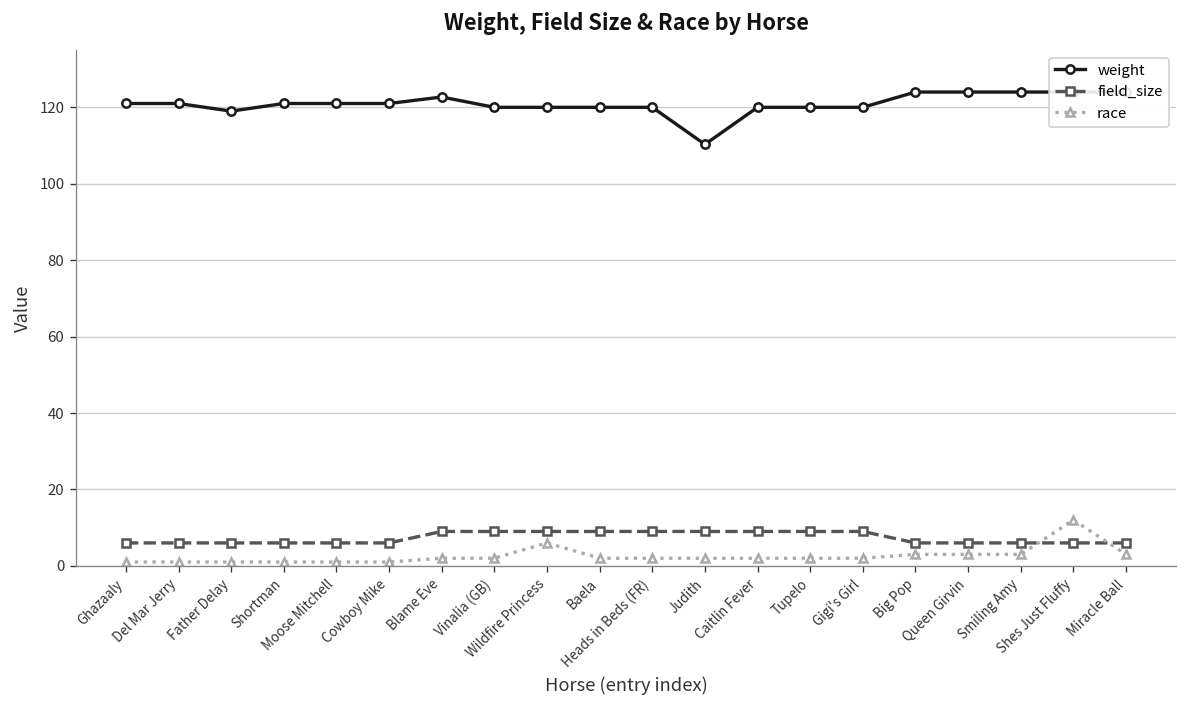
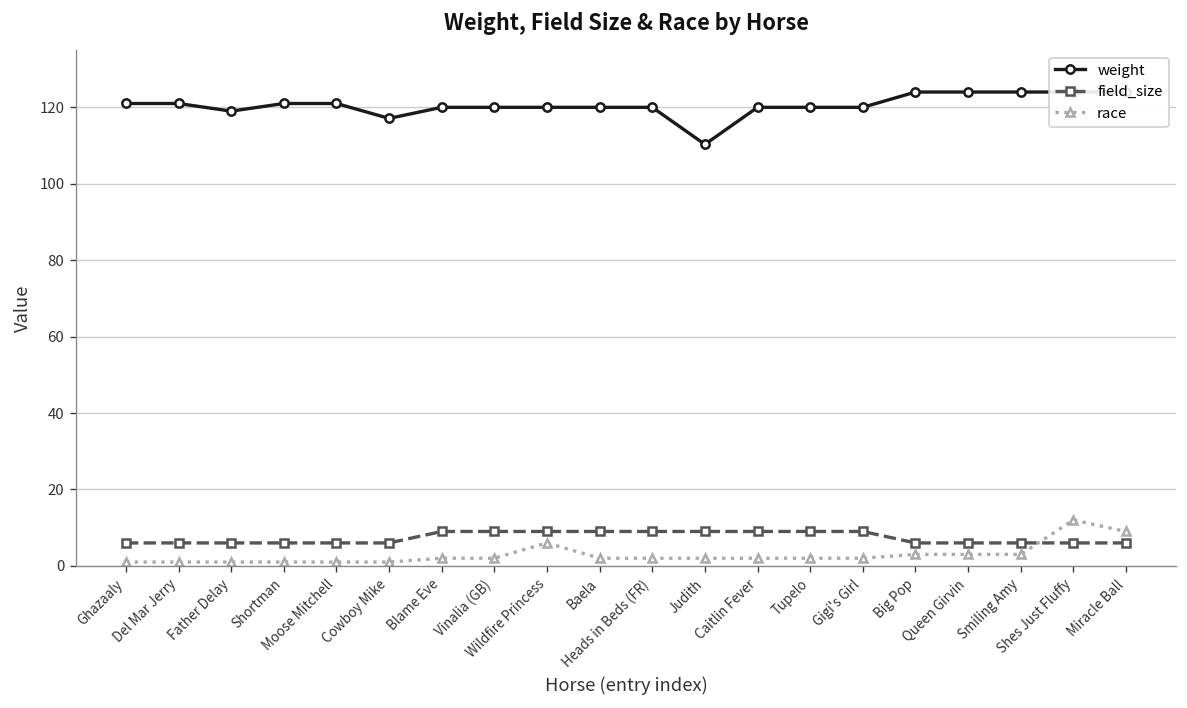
  {
    "weight": {
      "Ghazaaly": 121,
      "Del Mar Jerry": 121,
      "Father Delay": 119,
      "Shortman": 121,
      "Moose Mitchell": 121,
-     "Cowboy Mike": 121,
-     "Blame Eve": 123,
+     "Cowboy Mike": 117,
+     "Blame Eve": 120,
      "Vinalia (GB)": 120,
      "Wildfire Princess": 120,
      "Baela": 120,
      "Heads in Beds (FR)": 120,
      "Judith": 110,
      "Caitlin Fever": 120,
      "Tupelo": 120,
      "Gigi's Girl": 120,
      "Big Pop": 124,
      "Queen Girvin": 124,
      "Smiling Amy": 124
    },
    "field_size": {
      "Ghazaaly": 6,
      "Del Mar Jerry": 6,
      "Father Delay": 6,
      "Shortman": 6,
      "Moose Mitchell": 6,
      "Cowboy Mike": 6,
      "Blame Eve": 9,
      "Vinalia (GB)": 9,
      "Wildfire Princess": 9,
      "Baela": 9,
      "Heads in Beds (FR)": 9,
      "Judith": 9,
      "Caitlin Fever": 9,
      "Tupelo": 9,
      "Gigi's Girl": 9,
      "Big Pop": 6,
      "Queen Girvin": 6,
      "Smiling Amy": 6,
      "Shes Just Fluffy": 6,
      "Miracle Ball": 6
    },
    "race": {
      "Ghazaaly": 1,
      "Del Mar Jerry": 1,
      "Father Delay": 1,
      "Shortman": 1,
      "Moose Mitchell": 1,
      "Cowboy Mike": 1,
      "Blame Eve": 2,
      "Vinalia (GB)": 2,
      "Wildfire Princess": 6,
      "Baela": 2,
      "Heads in Beds (FR)": 2,
      "Judith": 2,
      "Caitlin Fever": 2,
      "Tupelo": 2,
      "Gigi's Girl": 2,
      "Big Pop": 3,
      "Queen Girvin": 3,
      "Smiling Amy": 3,
      "Shes Just Fluffy": 12,
-     "Miracle Ball": 3
+     "Miracle Ball": 9
    }
  }
